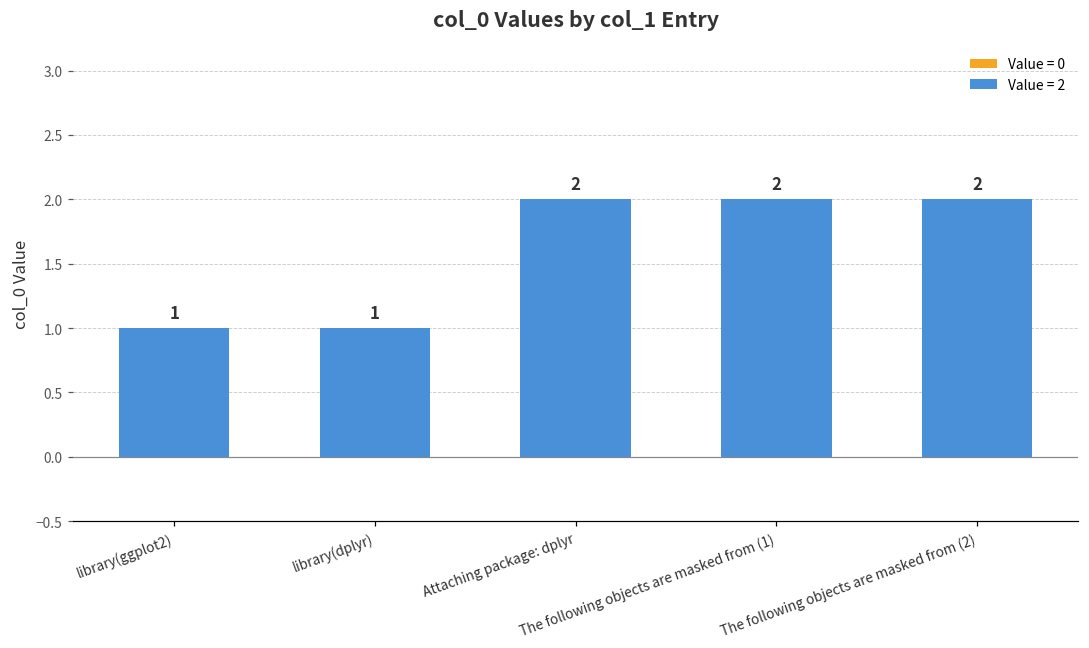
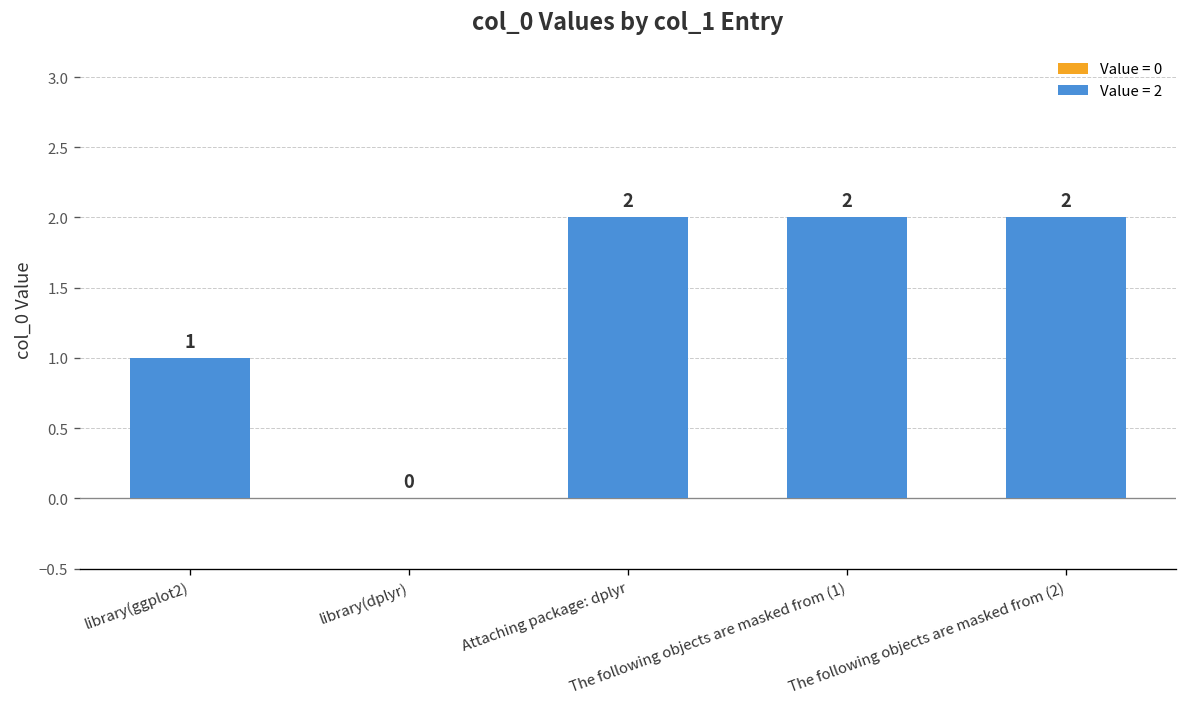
  {
    "library(ggplot2)": 1,
-   "library(dplyr)": 1,
+   "library(dplyr)": 0,
    "Attaching package: dplyr": 2,
    "The following objects are masked from (1)": 2,
    "The following objects are masked from (2)": 2
  }
